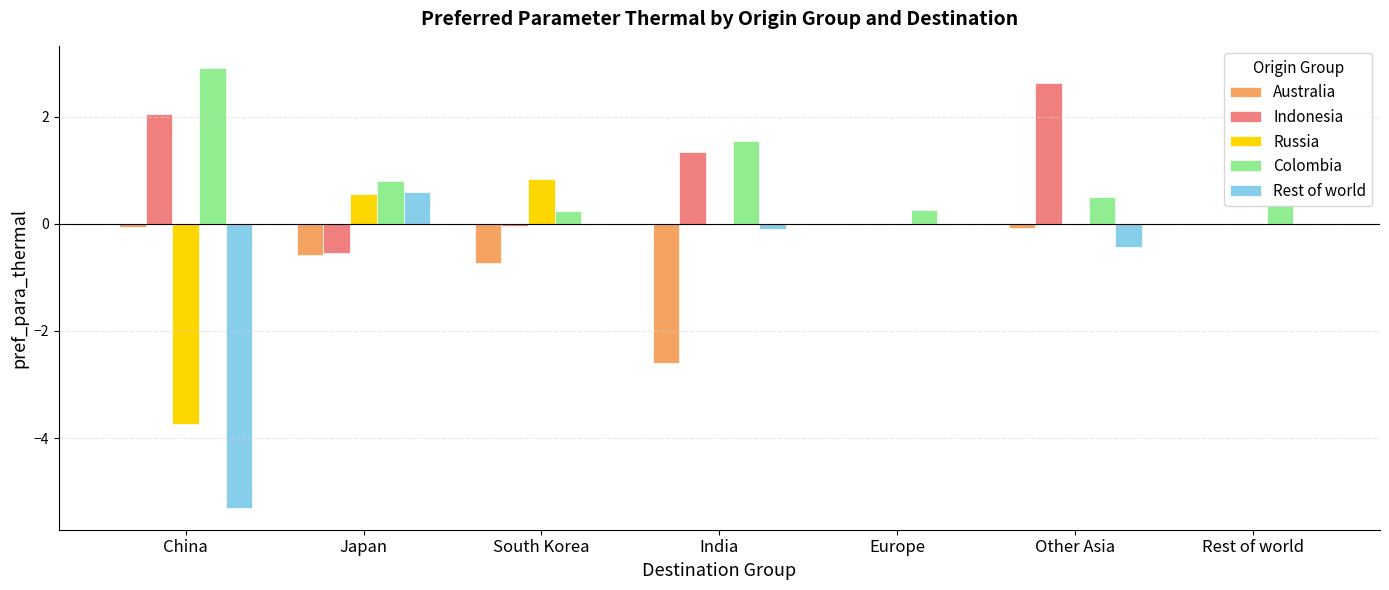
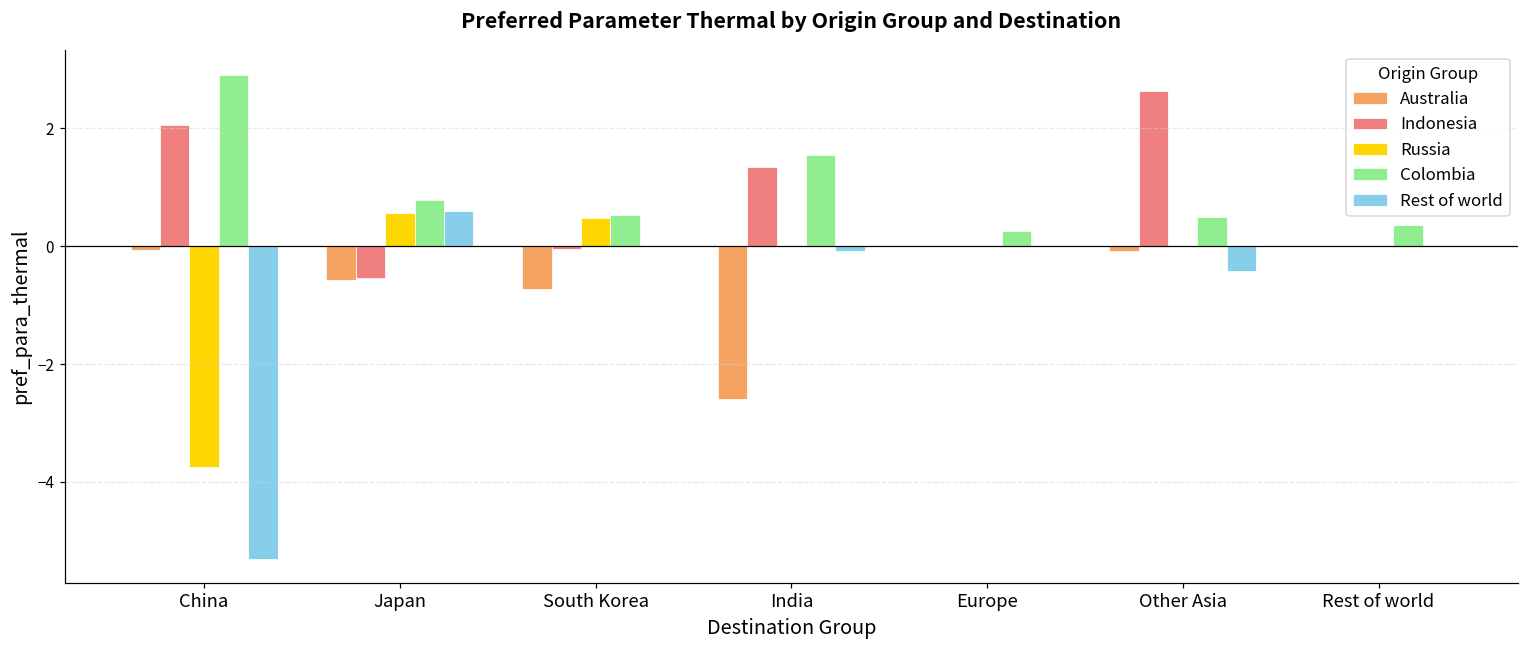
  {
    "Russia": {
      "China": -3.7,
      "Japan": 0.6,
-     "South Korea": 0.8,
+     "South Korea": 0.5,
      "India": 0.0,
      "Europe": 0.0,
      "Other Asia": 0.0,
      "Rest of world": 0.0
    },
    "Colombia": {
      "China": 2.9,
      "Japan": 0.8,
-     "South Korea": 0.2,
+     "South Korea": 0.5,
      "India": 1.6,
      "Europe": 0.3,
      "Other Asia": 0.5
    },
    "Rest of world": {
      "China": -5.3,
      "Japan": 0.6,
      "South Korea": 0.0,
      "India": -0.1,
      "Europe": 0.0,
      "Other Asia": -0.4,
      "Rest of world": 0.0
    }
  }
